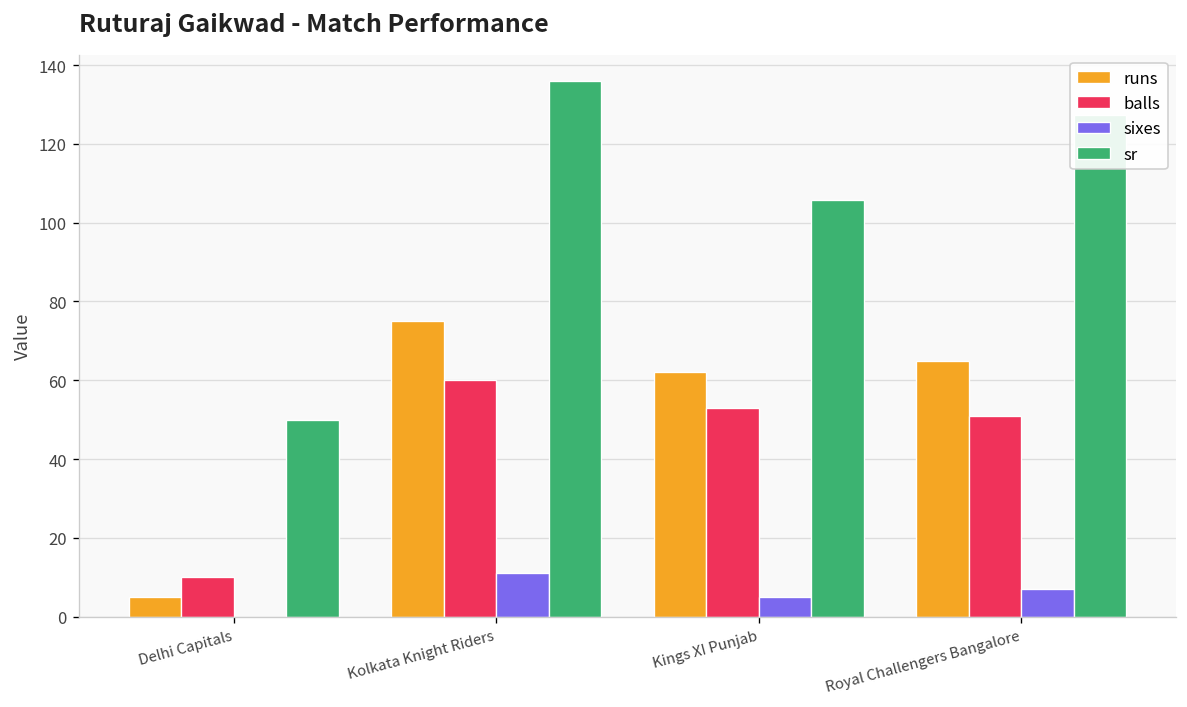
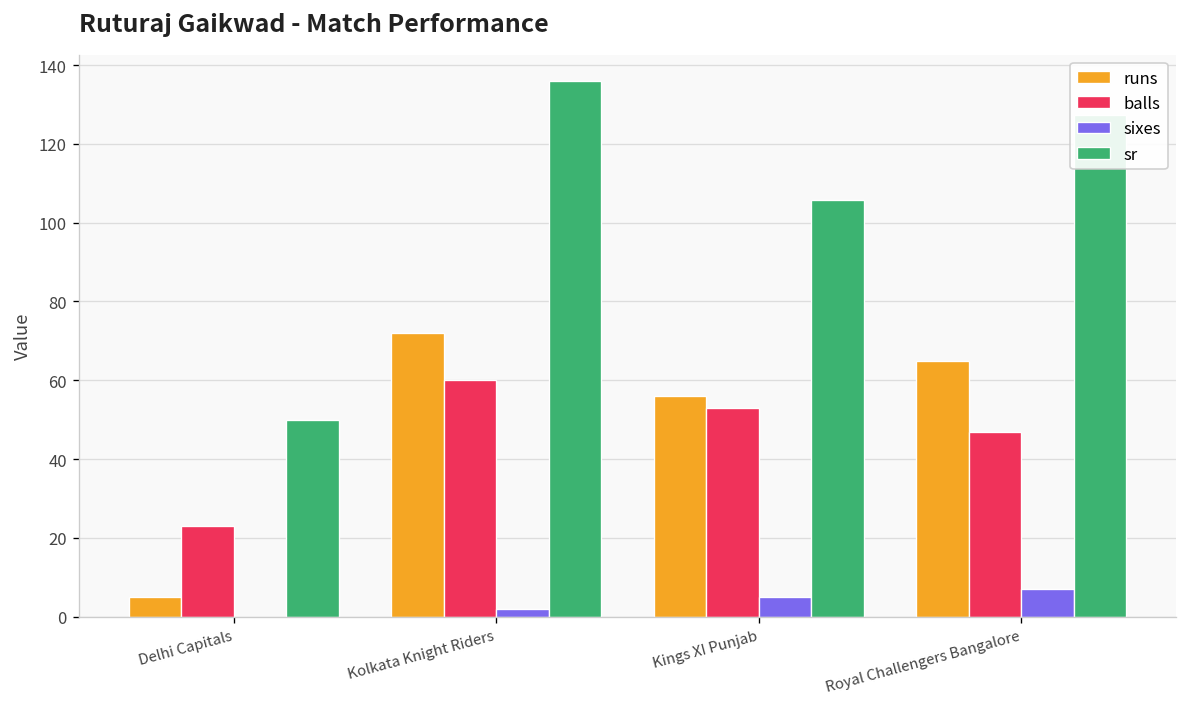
  {
    "runs": {
      "Delhi Capitals": 5,
-     "Kolkata Knight Riders": 75,
-     "Kings XI Punjab": 62,
+     "Kolkata Knight Riders": 72,
+     "Kings XI Punjab": 56,
      "Royal Challengers Bangalore": 65
    },
    "balls": {
-     "Delhi Capitals": 10,
+     "Delhi Capitals": 23,
      "Kolkata Knight Riders": 60,
      "Kings XI Punjab": 53,
-     "Royal Challengers Bangalore": 51
+     "Royal Challengers Bangalore": 47
    },
    "sixes": {
      "Delhi Capitals": 0,
-     "Kolkata Knight Riders": 11,
+     "Kolkata Knight Riders": 2,
      "Kings XI Punjab": 5,
      "Royal Challengers Bangalore": 7
    },
    "sr": {
      "Delhi Capitals": 50,
      "Kolkata Knight Riders": 136,
      "Kings XI Punjab": 106
    }
  }
